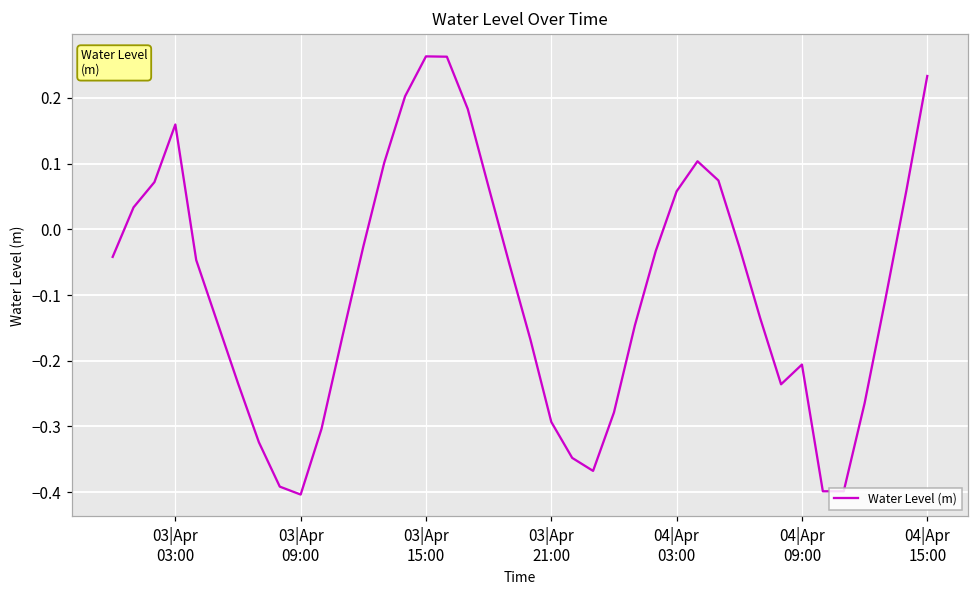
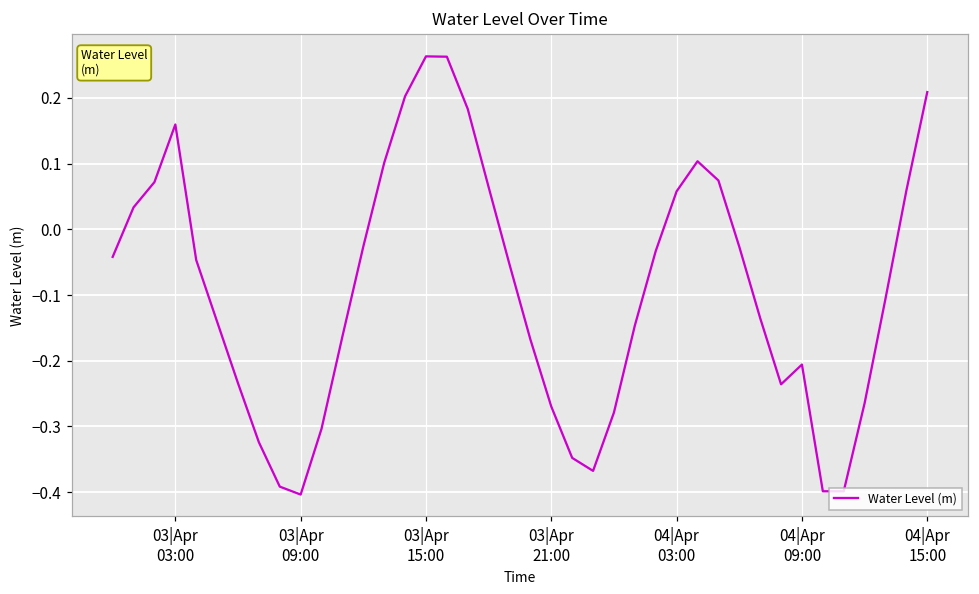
  {
    "03|Apr 03:00": 0.16,
    "03|Apr 09:00": -0.40,
    "03|Apr 15:00": 0.26,
-   "03|Apr 21:00": -0.29,
+   "03|Apr 21:00": -0.27,
    "04|Apr 03:00": 0.06,
    "04|Apr 09:00": -0.21,
-   "04|Apr 15:00": 0.23
+   "04|Apr 15:00": 0.21
  }
